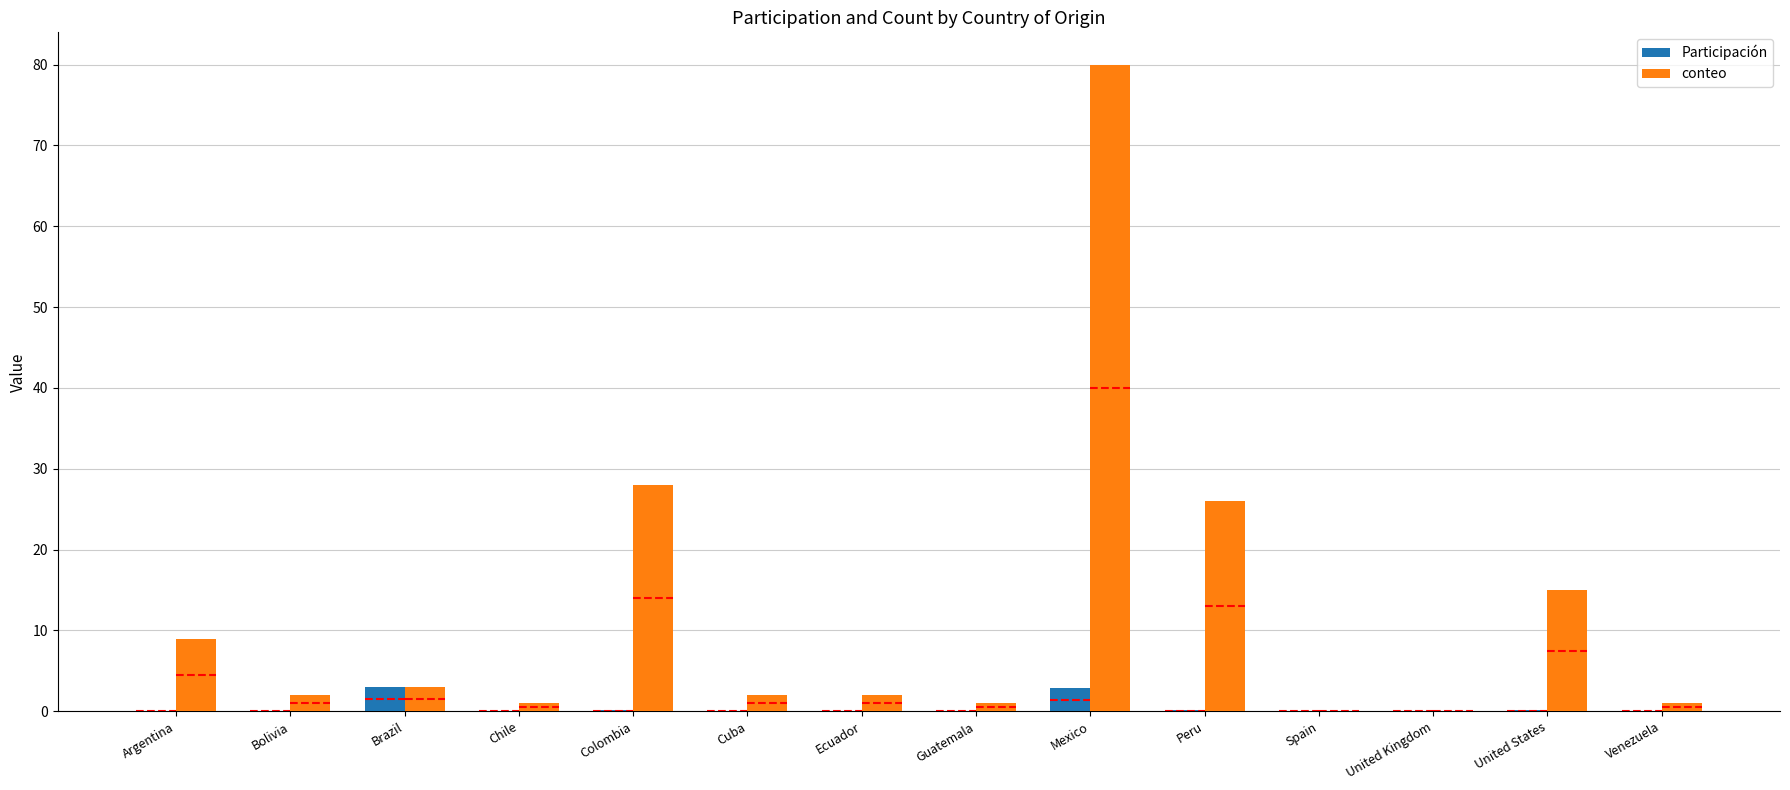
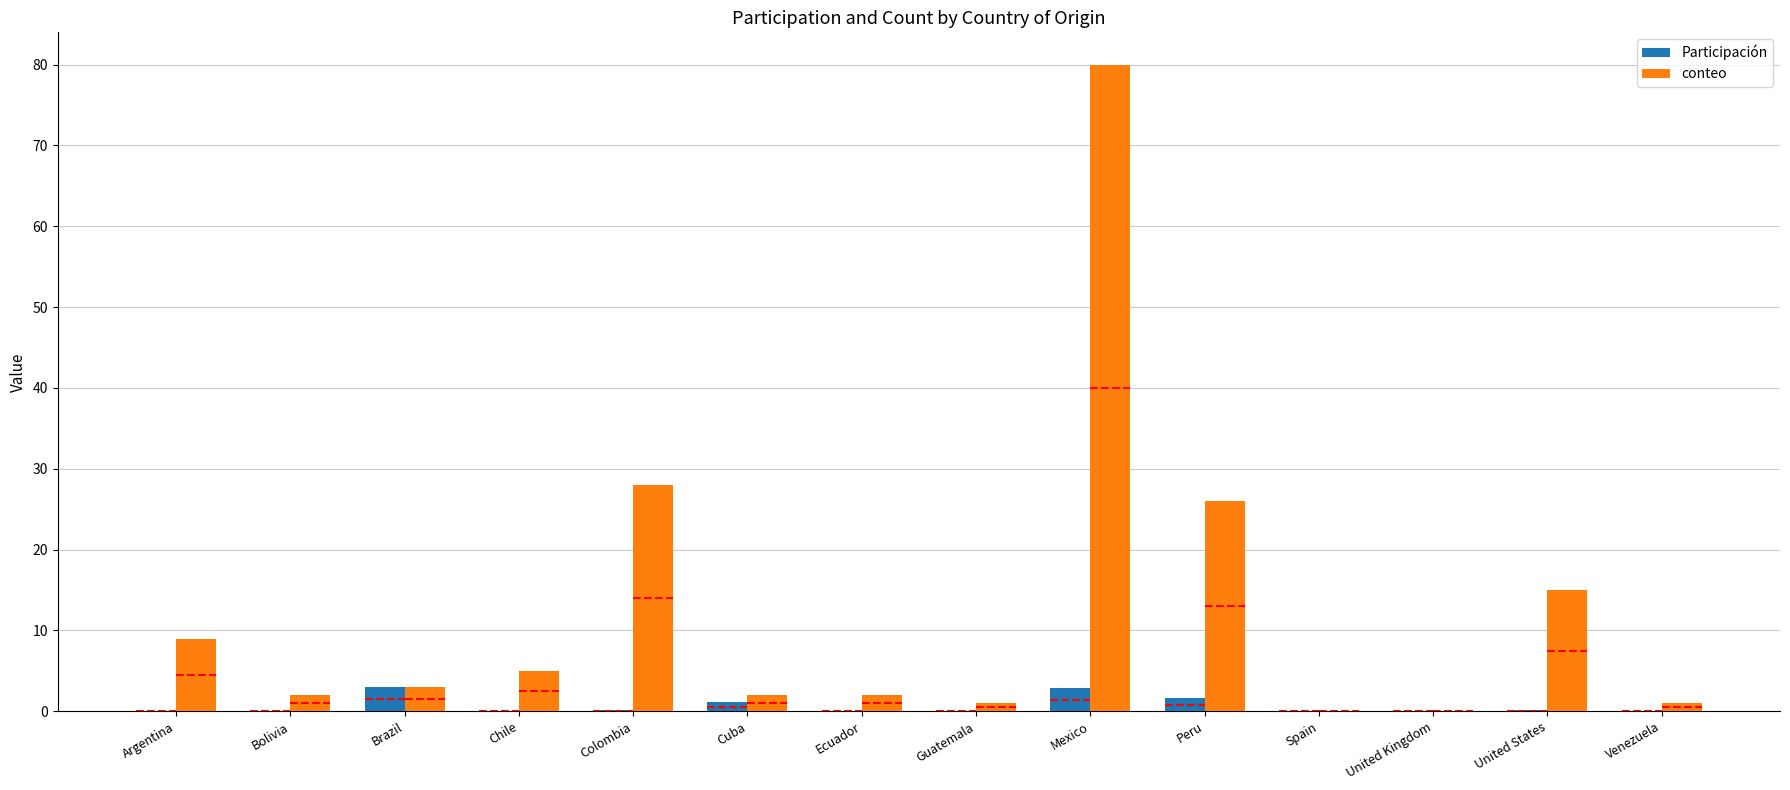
  {
    "Participación": {
      "Brazil": 3,
-     "Cuba": 0,
+     "Cuba": 1,
      "Mexico": 3,
-     "Peru": 0
+     "Peru": 2
    },
    "conteo": {
      "Argentina": 9,
      "Bolivia": 2,
      "Brazil": 3,
-     "Chile": 1,
+     "Chile": 5,
      "Colombia": 28,
      "Cuba": 2,
      "Ecuador": 2,
      "Guatemala": 1,
      "Mexico": 80,
      "Peru": 26,
      "Spain": 0,
      "United Kingdom": 0,
      "United States": 15,
      "Venezuela": 1
    }
  }
